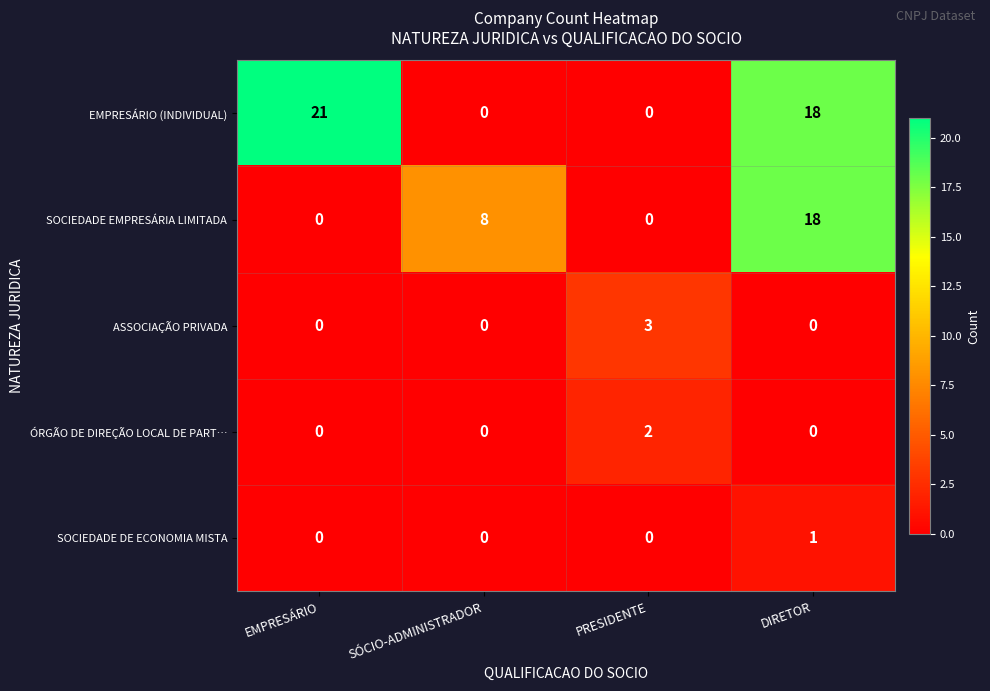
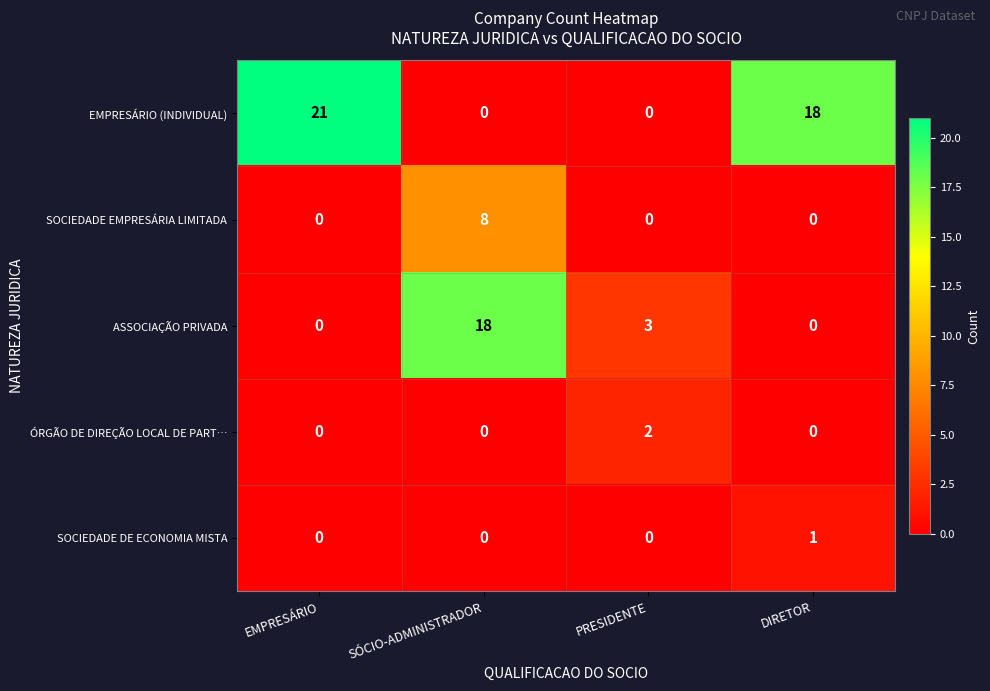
  {
    "EMPRESÁRIO (INDIVIDUAL)": {
      "EMPRESÁRIO": 21,
      "SÓCIO-ADMINISTRADOR": 0,
      "PRESIDENTE": 0,
      "DIRETOR": 18
    },
    "SOCIEDADE EMPRESÁRIA LIMITADA": {
      "EMPRESÁRIO": 0,
      "SÓCIO-ADMINISTRADOR": 8,
      "PRESIDENTE": 0,
-     "DIRETOR": 18
+     "DIRETOR": 0
    },
    "ASSOCIAÇÃO PRIVADA": {
      "EMPRESÁRIO": 0,
-     "SÓCIO-ADMINISTRADOR": 0,
+     "SÓCIO-ADMINISTRADOR": 18,
      "PRESIDENTE": 3,
      "DIRETOR": 0
    },
    "ÓRGÃO DE DIREÇÃO LOCAL DE PART…": {
      "EMPRESÁRIO": 0,
      "SÓCIO-ADMINISTRADOR": 0,
      "PRESIDENTE": 2,
      "DIRETOR": 0
    },
    "SOCIEDADE DE ECONOMIA MISTA": {
      "EMPRESÁRIO": 0,
      "SÓCIO-ADMINISTRADOR": 0,
      "PRESIDENTE": 0,
      "DIRETOR": 1
    }
  }
